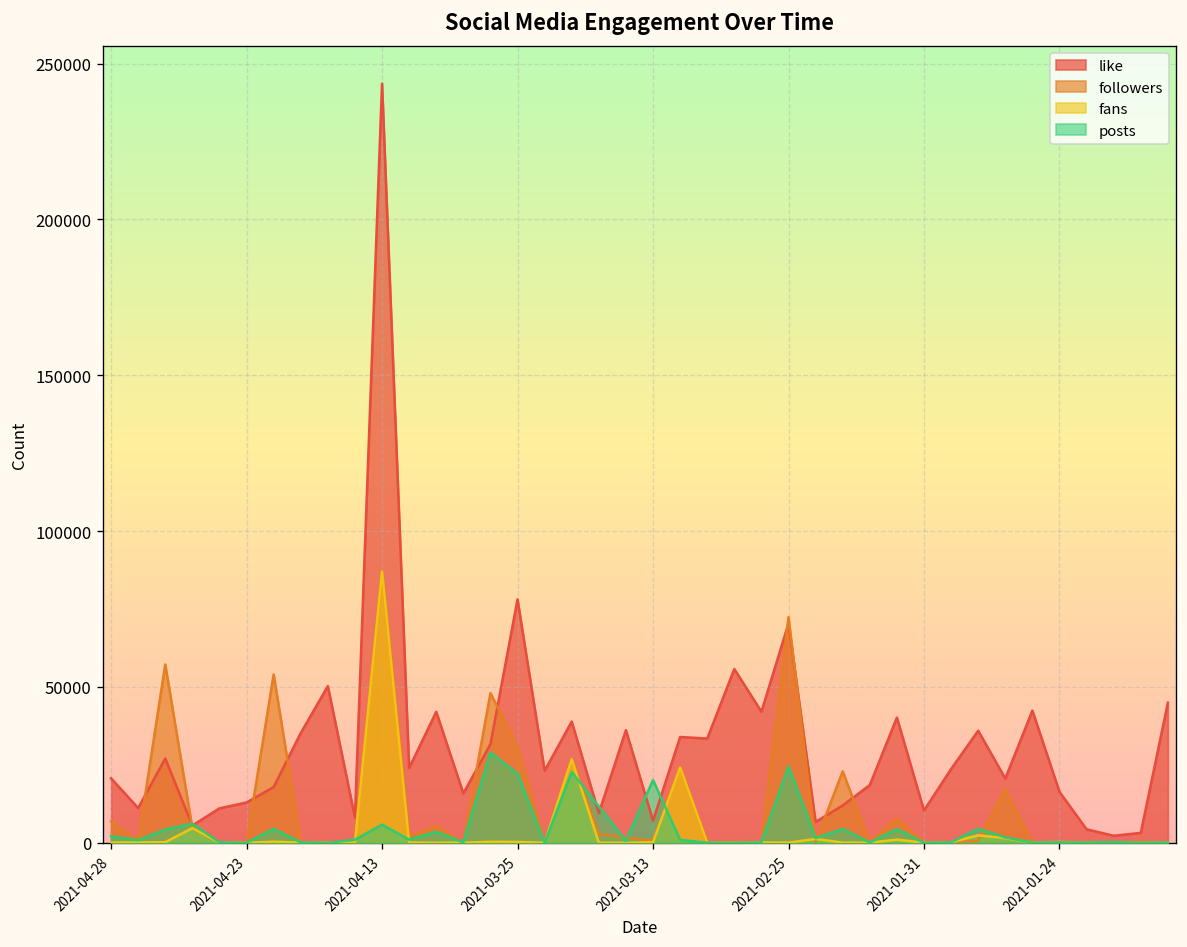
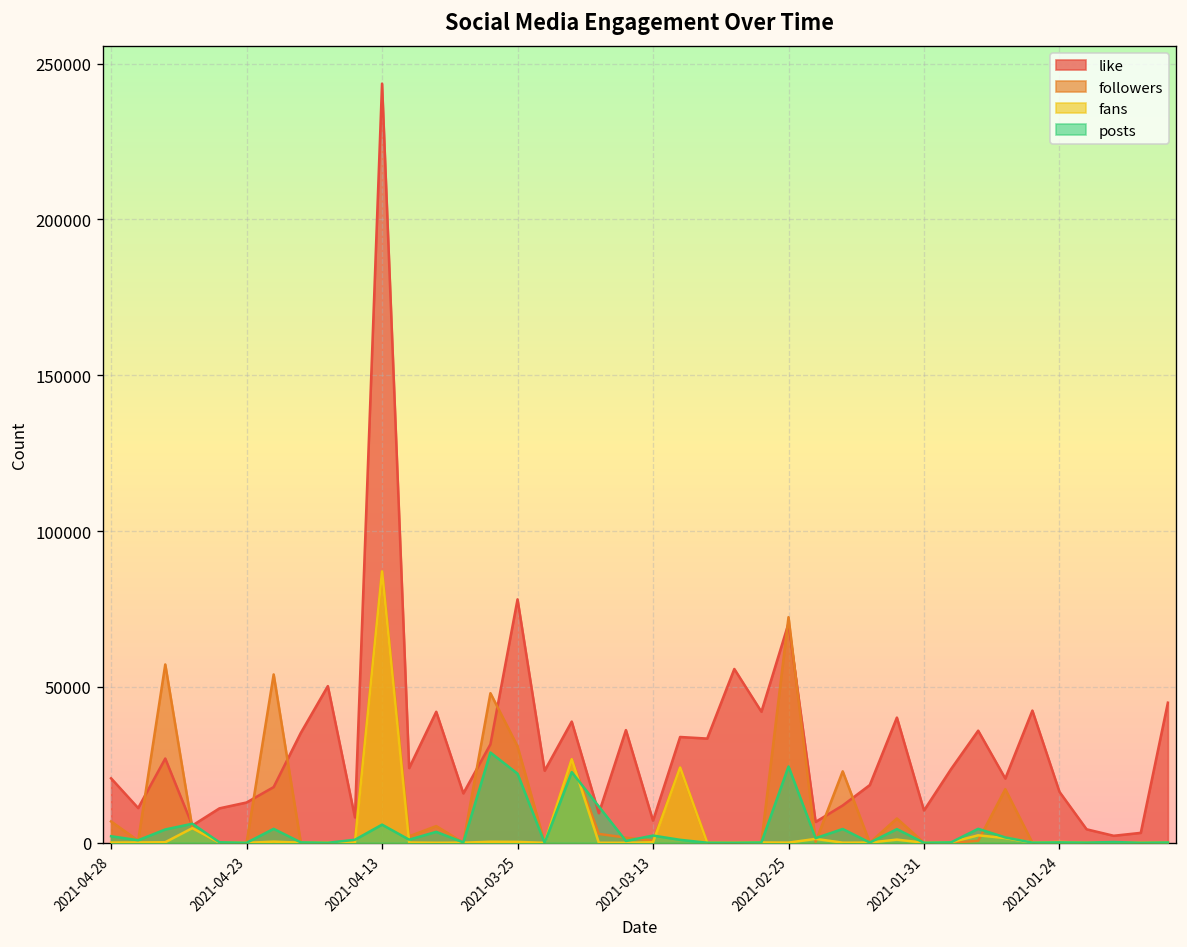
  {
    "posts": {
-     "2021-03-13": 20000
+     "2021-03-13": 2000
    }
  }
